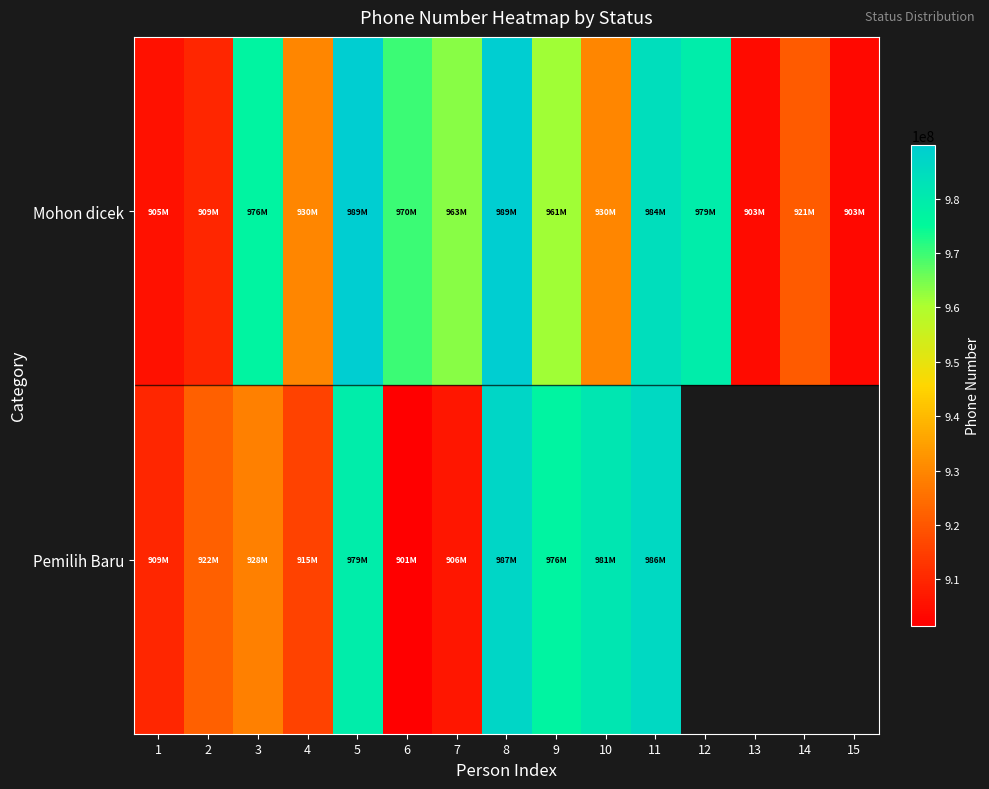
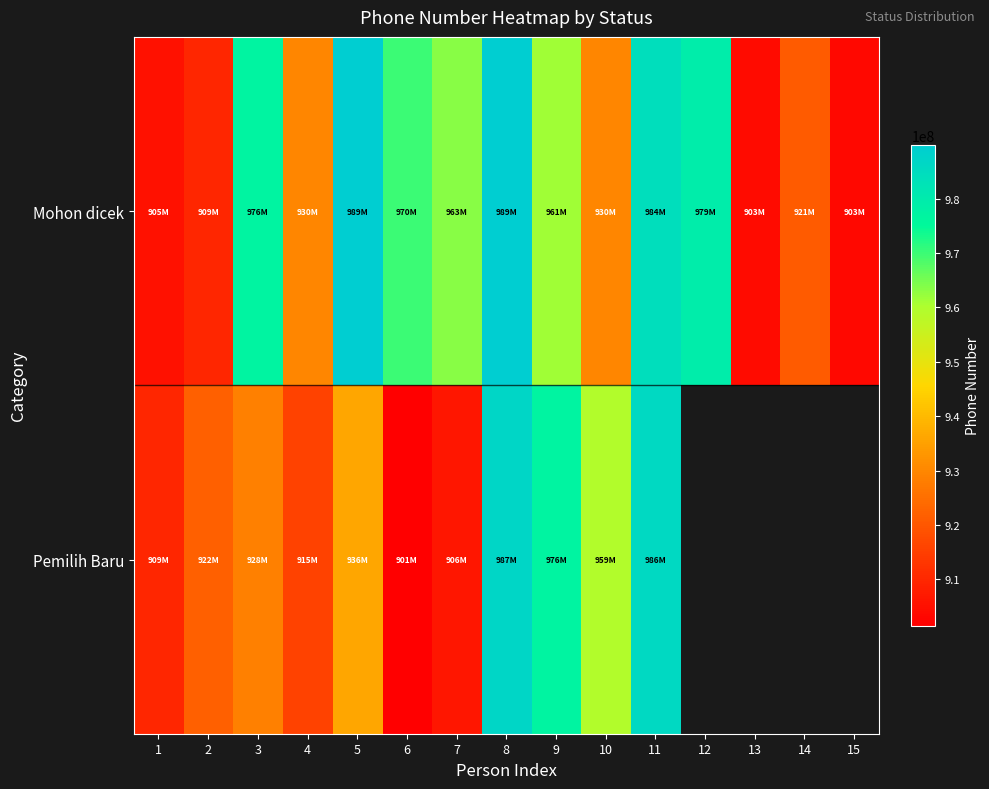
  {
    "Mohon dicek": {
      "1": "905M",
      "2": "909M",
      "3": "976M",
      "4": "930M",
      "5": "989M",
      "6": "970M",
      "7": "963M",
      "8": "989M",
      "9": "961M",
      "10": "930M",
      "11": "984M",
      "12": "979M",
      "13": "903M",
      "14": "921M",
      "15": "903M"
    },
    "Pemilih Baru": {
      "1": "909M",
      "2": "922M",
      "3": "928M",
      "4": "915M",
-     "5": "979M",
+     "5": "936M",
      "6": "901M",
      "7": "906M",
      "8": "987M",
      "9": "976M",
-     "10": "981M",
+     "10": "959M",
      "11": "986M"
    }
  }
